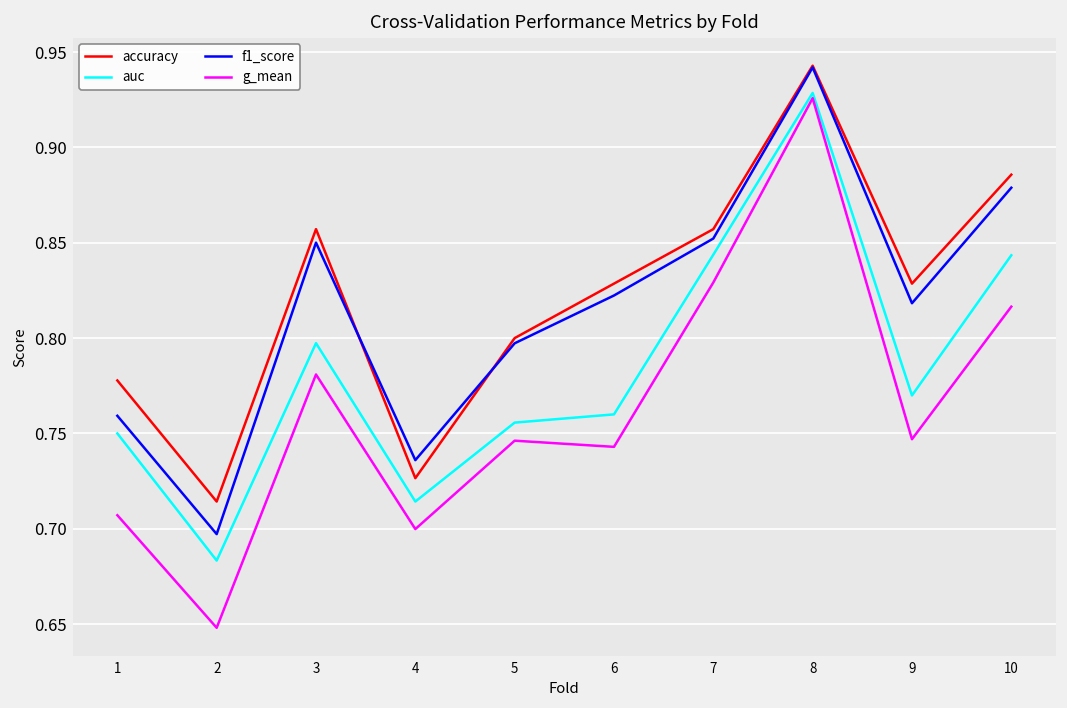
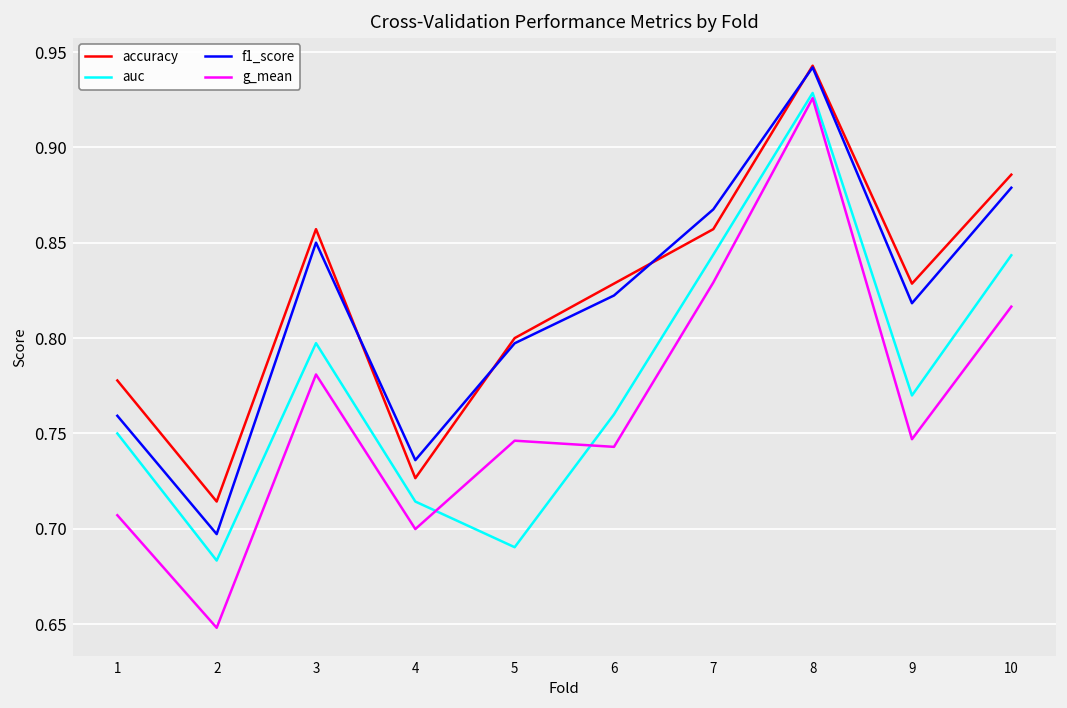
  {
    "accuracy": {
      "1": 0.778,
      "2": 0.714,
      "3": 0.857,
      "4": 0.727,
      "5": 0.800,
      "6": 0.829,
      "7": 0.857,
      "9": 0.829,
      "10": 0.886
    },
    "auc": {
      "1": 0.750,
      "2": 0.683,
      "3": 0.797,
      "4": 0.714,
-     "5": 0.756,
+     "5": 0.690,
      "6": 0.760,
      "7": 0.844,
      "8": 0.929,
      "9": 0.770,
      "10": 0.843
    },
    "f1_score": {
      "1": 0.759,
      "2": 0.697,
      "3": 0.850,
      "4": 0.736,
      "5": 0.797,
      "6": 0.822,
-     "7": 0.852,
+     "7": 0.868,
      "9": 0.818,
      "10": 0.879
    },
    "g_mean": {
      "1": 0.707,
      "2": 0.648,
      "3": 0.781,
      "4": 0.700,
      "5": 0.746,
      "6": 0.743,
      "7": 0.829,
      "8": 0.926,
      "9": 0.747,
      "10": 0.816
    }
  }
